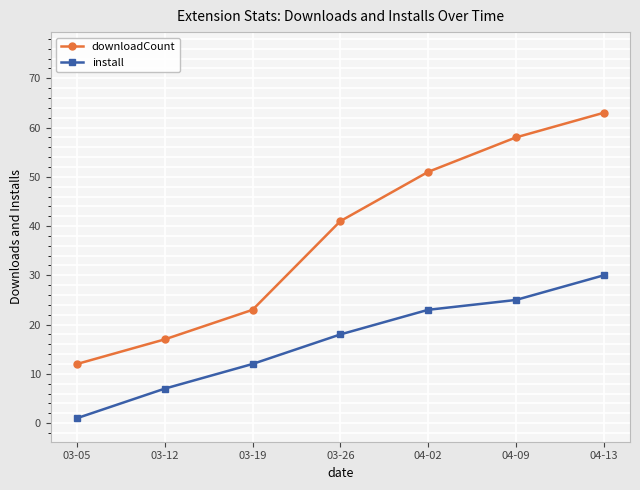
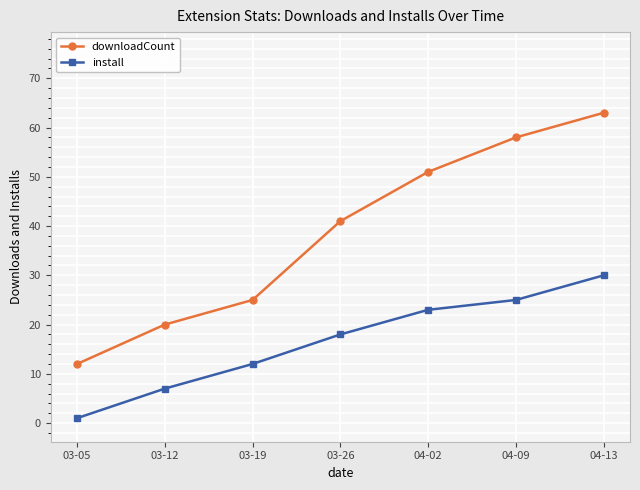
  {
    "downloadCount": {
      "03-05": 12,
-     "03-12": 17,
-     "03-19": 23,
+     "03-12": 20,
+     "03-19": 25,
      "03-26": 41,
      "04-02": 51,
      "04-09": 58,
      "04-13": 63
    }
  }
